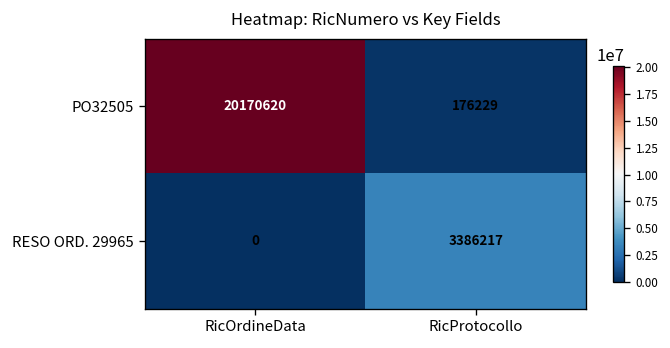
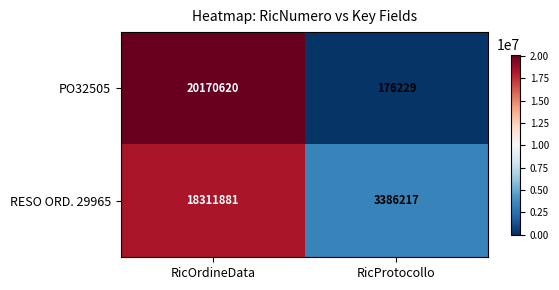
  {
    "PO32505": {
      "RicOrdineData": 20170620,
      "RicProtocollo": 176229
    },
    "RESO ORD. 29965": {
-     "RicOrdineData": 0,
+     "RicOrdineData": 18311881,
      "RicProtocollo": 3386217
    }
  }
